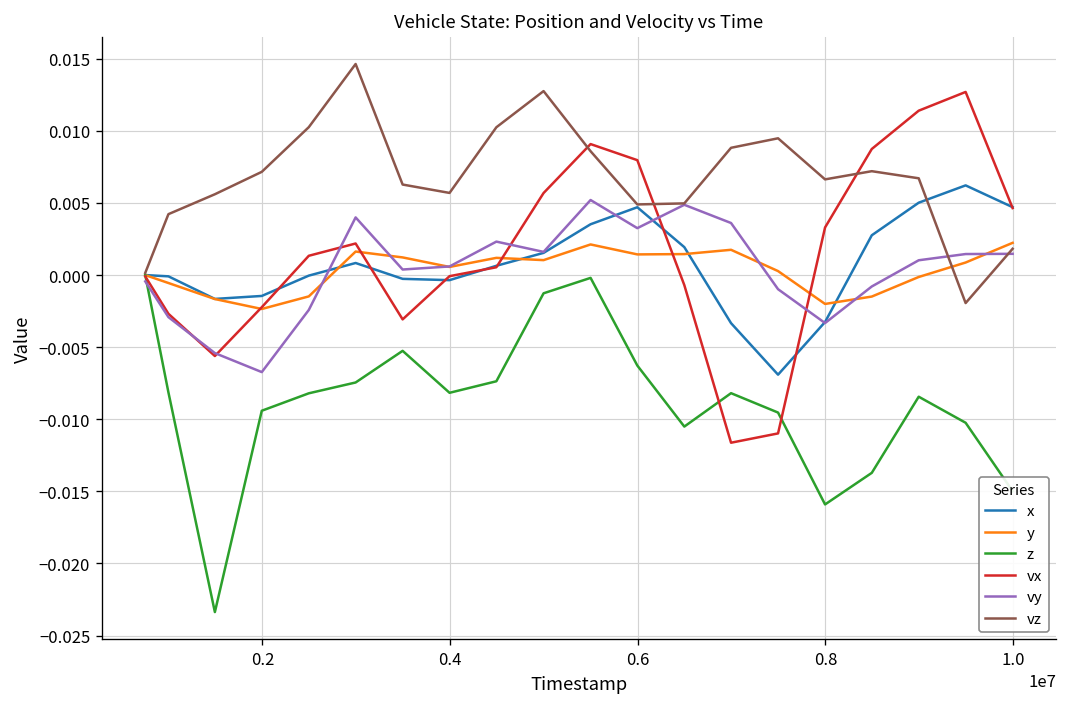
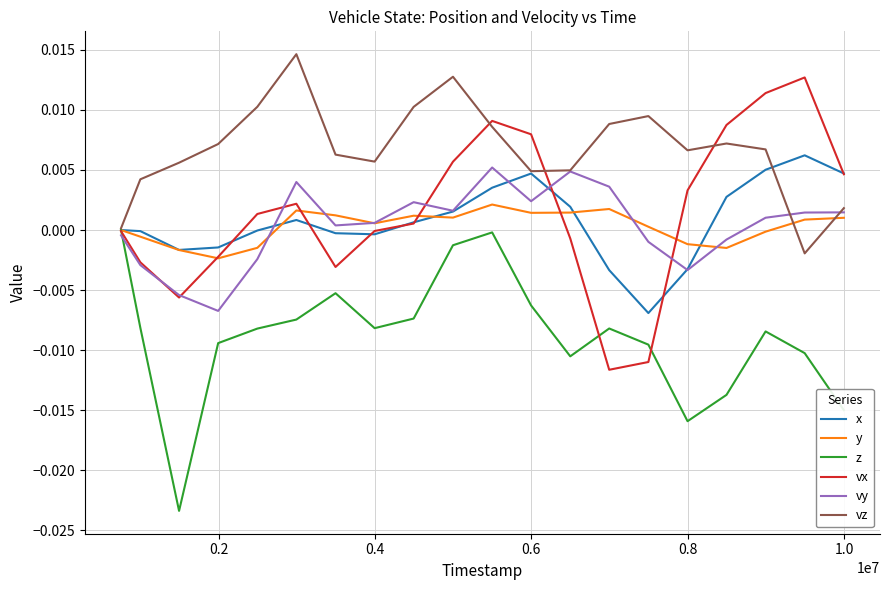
  {
    "y": {
      "0.6": 0.0014,
-     "0.8": -0.0020,
-     "1.0": 0.0022
+     "0.8": -0.0012,
+     "1.0": 0.0010
    },
    "z": {
      "0.6": -0.0063,
      "0.8": -0.0159
    },
    "vx": {
      "0.6": 0.0080,
      "0.8": 0.0033
    },
    "vy": {
-     "0.6": 0.0033,
+     "0.6": 0.0024,
      "1.0": 0.0015
    },
    "vz": {
      "0.8": 0.0066,
      "1.0": 0.0018
    }
  }
